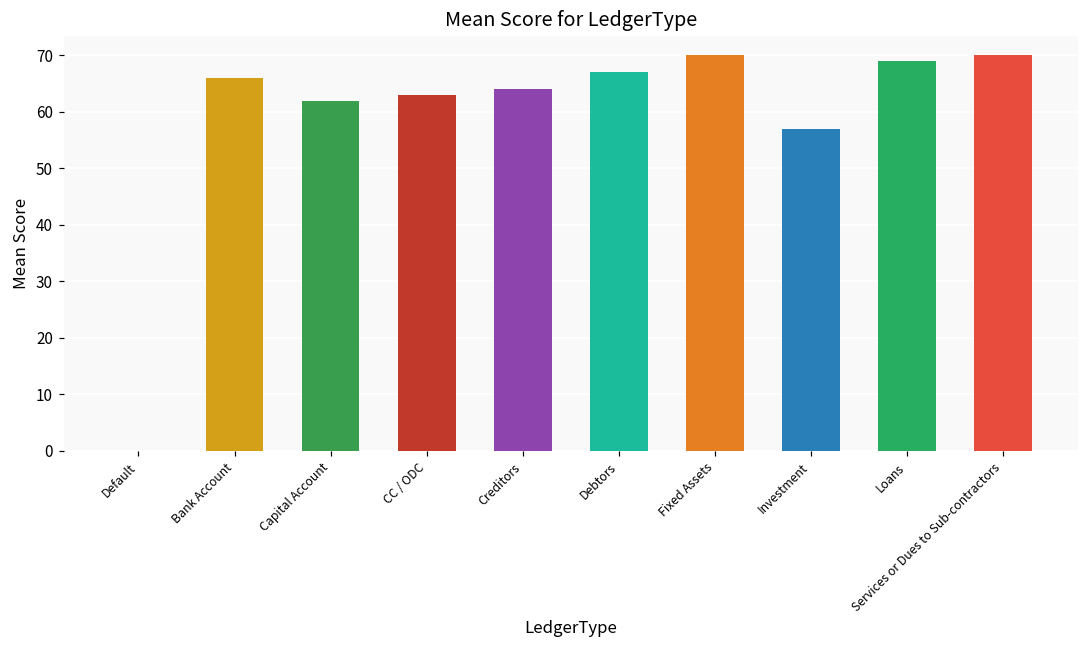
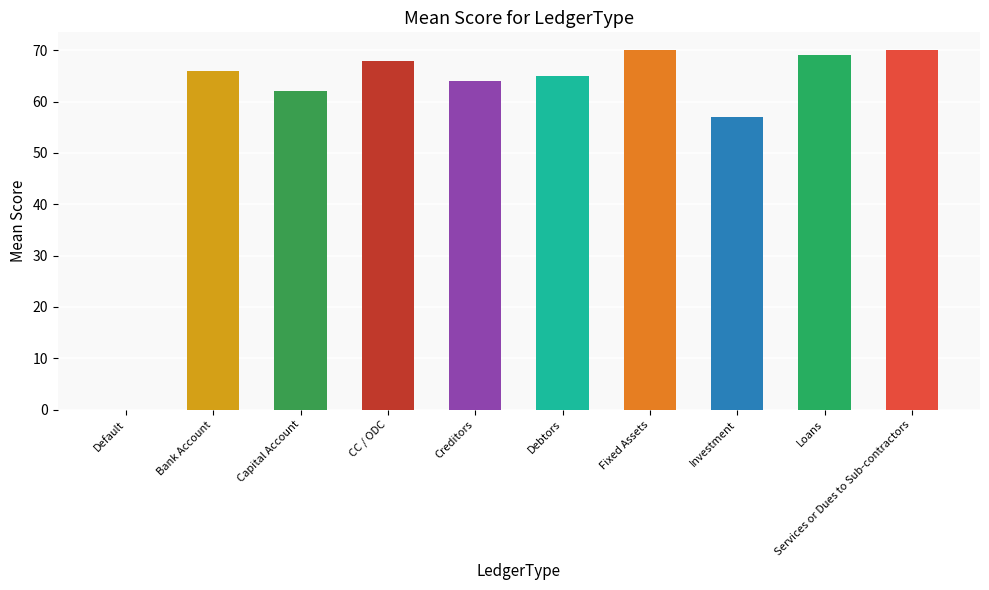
  {
    "Default": 0,
    "Bank Account": 66,
    "Capital Account": 62,
-   "CC / ODC": 63,
+   "CC / ODC": 68,
    "Creditors": 64,
-   "Debtors": 67,
+   "Debtors": 65,
    "Fixed Assets": 70,
    "Investment": 57,
    "Loans": 69,
    "Services or Dues to Sub-contractors": 70
  }
